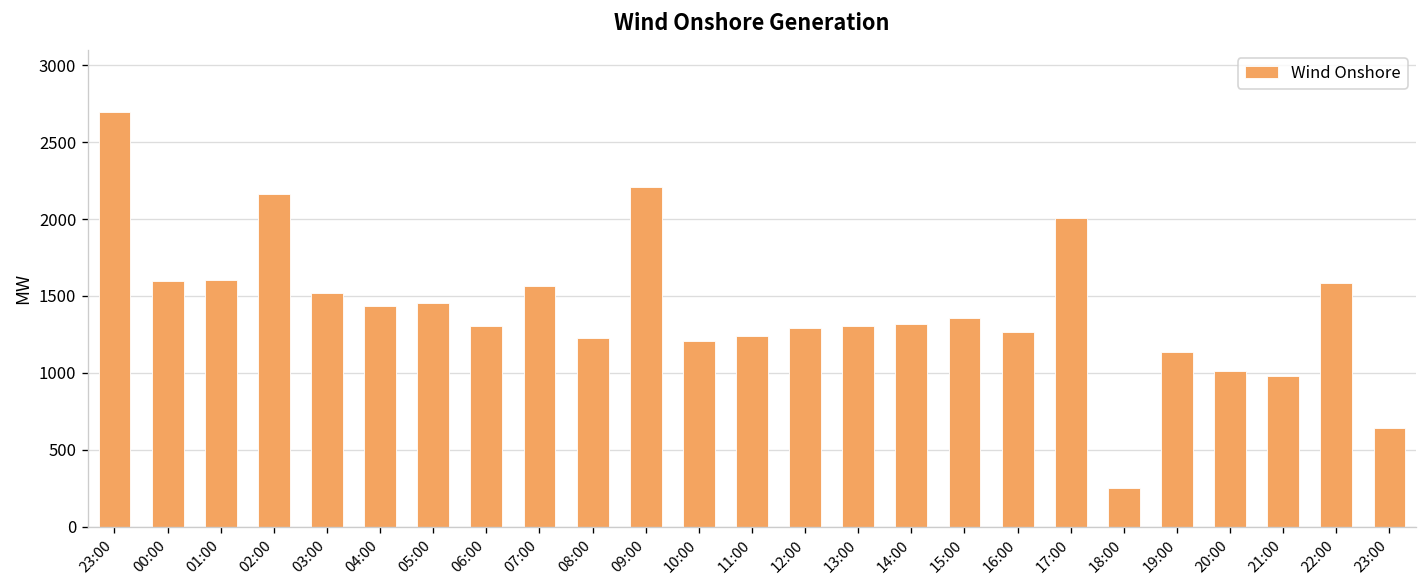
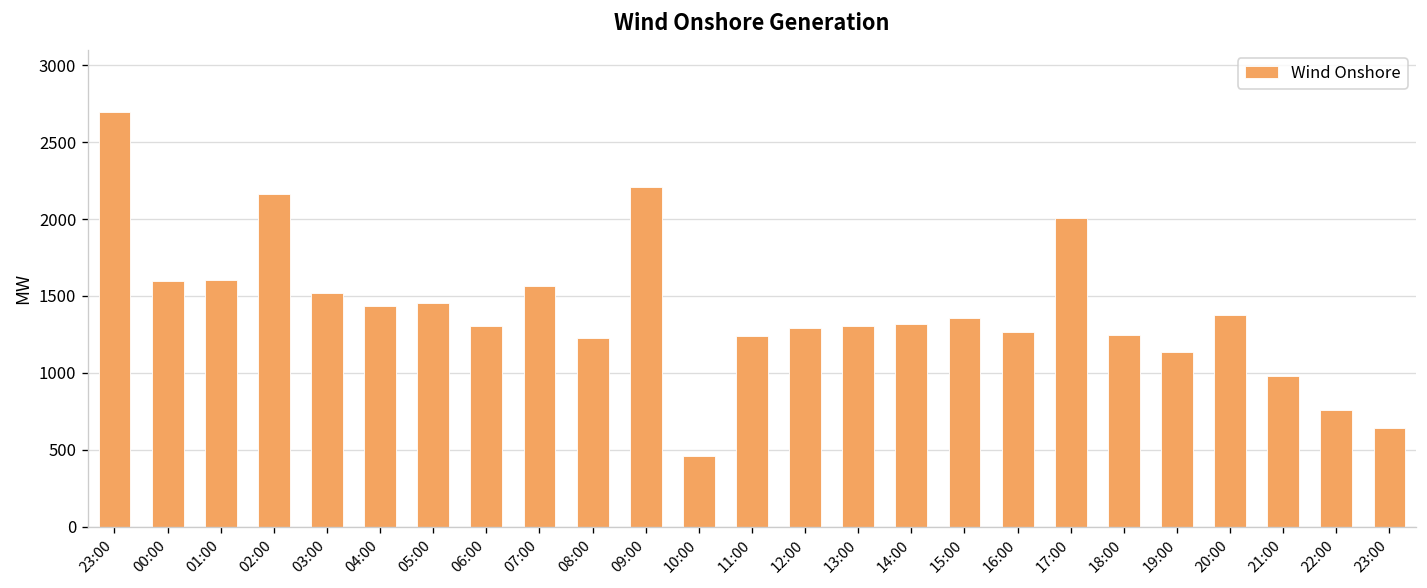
  {
    "00:00": 1600,
    "01:00": 1610,
    "02:00": 2160,
    "03:00": 1520,
    "04:00": 1440,
    "05:00": 1460,
    "06:00": 1300,
    "07:00": 1560,
    "08:00": 1230,
    "09:00": 2210,
-   "10:00": 1210,
+   "10:00": 460,
    "11:00": 1240,
    "12:00": 1290,
    "13:00": 1310,
    "14:00": 1320,
    "15:00": 1360,
    "16:00": 1260,
    "17:00": 2010,
-   "18:00": 250,
+   "18:00": 1250,
    "19:00": 1140,
-   "20:00": 1010,
+   "20:00": 1380,
    "21:00": 980,
-   "22:00": 1580
+   "22:00": 760
  }
